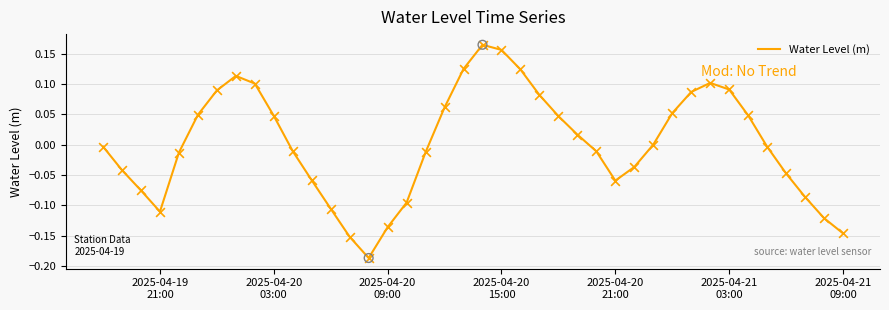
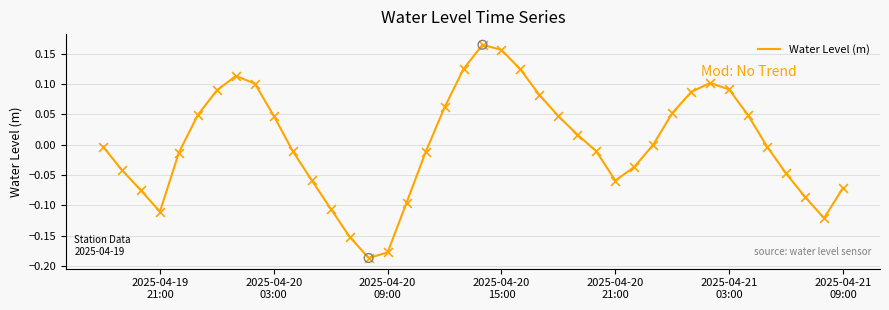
  {
    "Water Level (m)": {
      "2025-04-19 21:00": -0.11,
      "2025-04-20 03:00": 0.05,
-     "2025-04-20 09:00": -0.14,
+     "2025-04-20 09:00": -0.18,
      "2025-04-20 15:00": 0.16,
      "2025-04-20 21:00": -0.06,
      "2025-04-21 03:00": 0.09,
-     "2025-04-21 09:00": -0.15
+     "2025-04-21 09:00": -0.07
    }
  }
